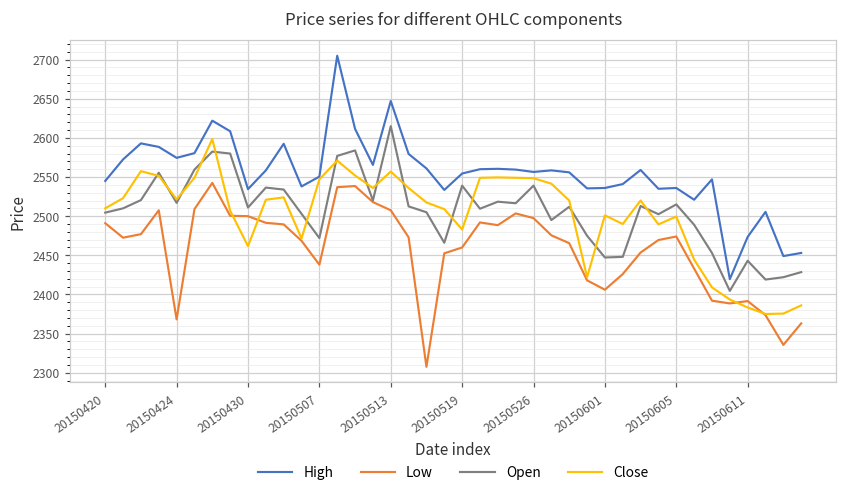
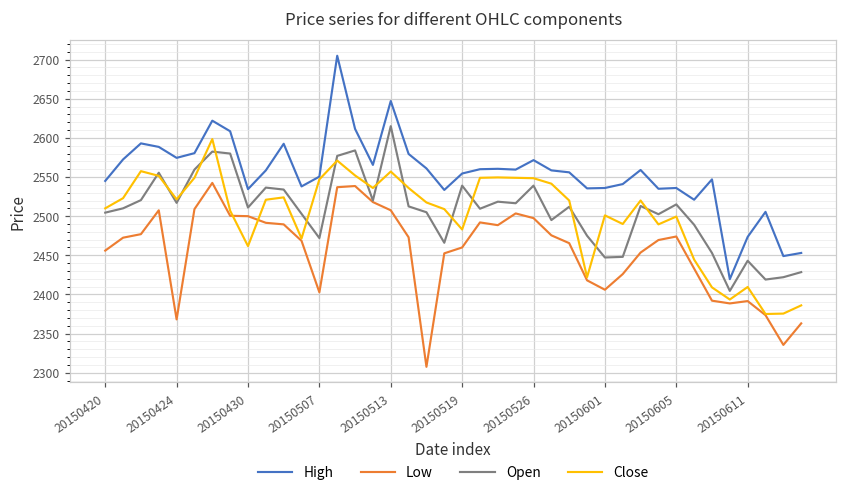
  {
    "High": {
      "20150420": 2550,
      "20150424": 2570,
      "20150430": 2530,
      "20150513": 2650,
      "20150519": 2550,
-     "20150526": 2560,
+     "20150526": 2570,
      "20150601": 2540,
      "20150605": 2540,
      "20150611": 2470
    },
    "Low": {
-     "20150420": 2490,
+     "20150420": 2460,
      "20150424": 2370,
      "20150430": 2500,
-     "20150507": 2440,
+     "20150507": 2400,
      "20150513": 2510,
      "20150519": 2460,
      "20150526": 2500,
      "20150601": 2410,
      "20150605": 2470,
      "20150611": 2390
    },
    "Open": {
      "20150420": 2500,
      "20150424": 2520,
      "20150430": 2510,
      "20150507": 2470,
      "20150513": 2620,
      "20150519": 2540,
      "20150526": 2540,
      "20150601": 2450,
      "20150605": 2520,
      "20150611": 2440
    },
    "Close": {
      "20150420": 2510,
      "20150424": 2520,
      "20150430": 2460,
      "20150513": 2560,
      "20150519": 2480,
      "20150526": 2550,
      "20150601": 2500,
      "20150605": 2500,
-     "20150611": 2380
+     "20150611": 2410
    }
  }
